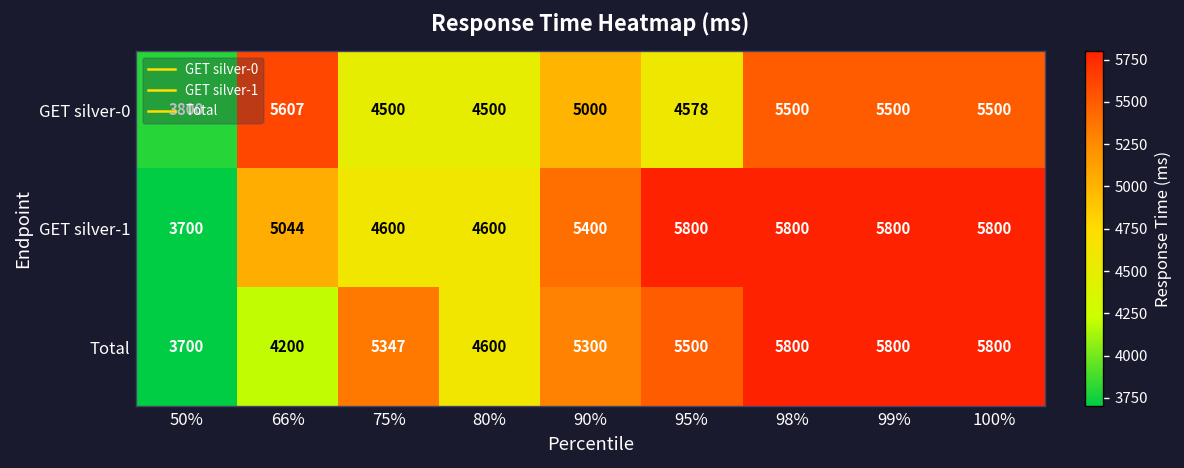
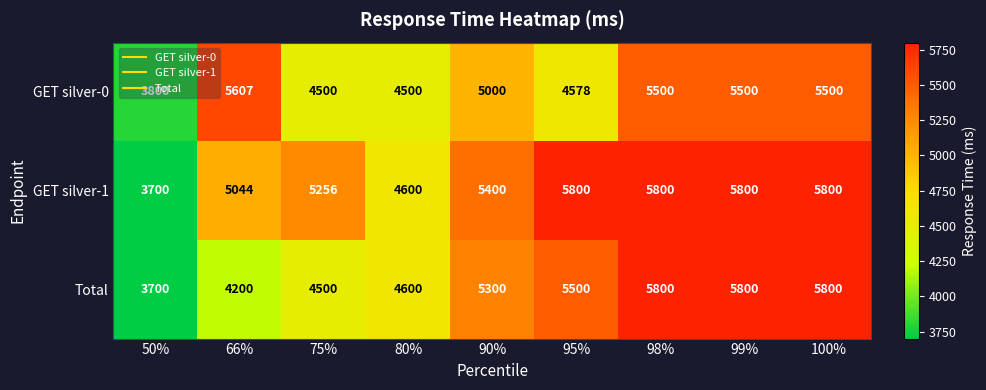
  {
    "GET silver-0": {
      "66%": 5607,
      "75%": 4500,
      "80%": 4500,
      "90%": 5000,
      "95%": 4578,
      "98%": 5500,
      "99%": 5500,
      "100%": 5500
    },
    "GET silver-1": {
      "50%": 3700,
      "66%": 5044,
-     "75%": 4600,
+     "75%": 5256,
      "80%": 4600,
      "90%": 5400,
      "95%": 5800,
      "98%": 5800,
      "99%": 5800,
      "100%": 5800
    },
    "Total": {
      "50%": 3700,
      "66%": 4200,
-     "75%": 5347,
+     "75%": 4500,
      "80%": 4600,
      "90%": 5300,
      "95%": 5500,
      "98%": 5800,
      "99%": 5800,
      "100%": 5800
    }
  }
